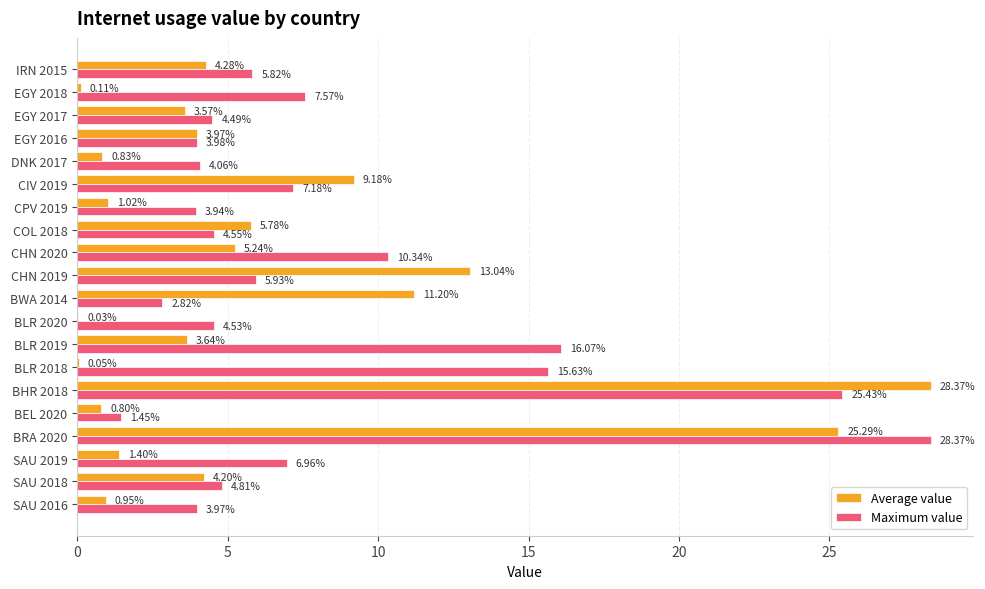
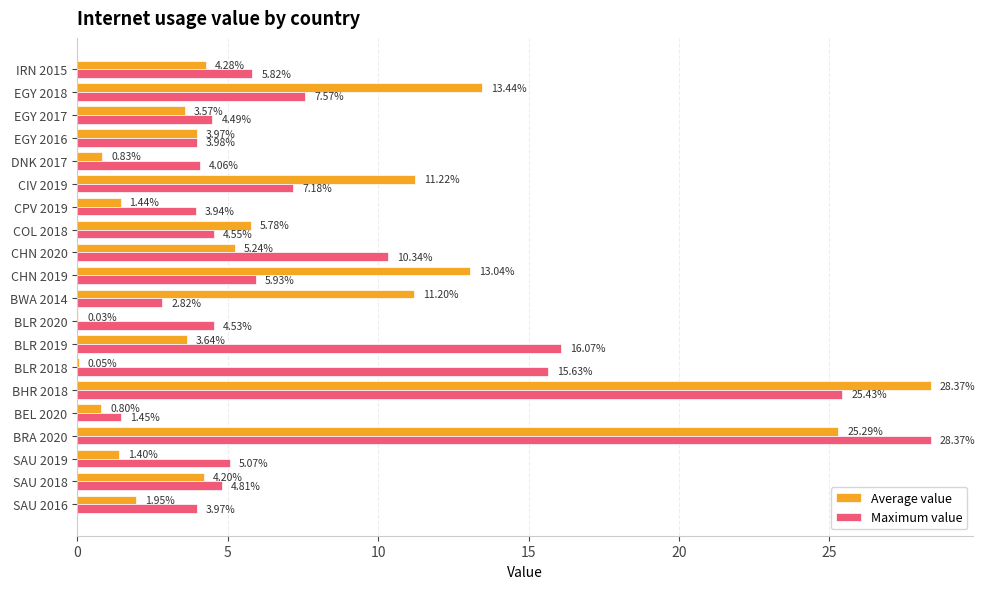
  {
    "Average value": {
      "IRN 2015": "4.28%",
-     "EGY 2018": "0.11%",
+     "EGY 2018": "13.44%",
      "EGY 2017": "3.57%",
      "EGY 2016": "3.97%",
      "DNK 2017": "0.83%",
-     "CIV 2019": "9.18%",
-     "CPV 2019": "1.02%",
+     "CIV 2019": "11.22%",
+     "CPV 2019": "1.44%",
      "COL 2018": "5.78%",
      "CHN 2020": "5.24%",
      "CHN 2019": "13.04%",
      "BWA 2014": "11.20%",
      "BLR 2020": "0.03%",
      "BLR 2019": "3.64%",
      "BLR 2018": "0.05%",
      "BHR 2018": "28.37%",
      "BEL 2020": "0.80%",
      "BRA 2020": "25.29%",
      "SAU 2019": "1.40%",
      "SAU 2018": "4.20%",
-     "SAU 2016": "0.95%"
+     "SAU 2016": "1.95%"
    },
    "Maximum value": {
      "IRN 2015": "5.82%",
      "EGY 2018": "7.57%",
      "EGY 2017": "4.49%",
      "EGY 2016": "3.98%",
      "DNK 2017": "4.06%",
      "CIV 2019": "7.18%",
      "CPV 2019": "3.94%",
      "COL 2018": "4.55%",
      "CHN 2020": "10.34%",
      "CHN 2019": "5.93%",
      "BWA 2014": "2.82%",
      "BLR 2020": "4.53%",
      "BLR 2019": "16.07%",
      "BLR 2018": "15.63%",
      "BHR 2018": "25.43%",
      "BEL 2020": "1.45%",
      "BRA 2020": "28.37%",
-     "SAU 2019": "6.96%",
+     "SAU 2019": "5.07%",
      "SAU 2018": "4.81%",
      "SAU 2016": "3.97%"
    }
  }
